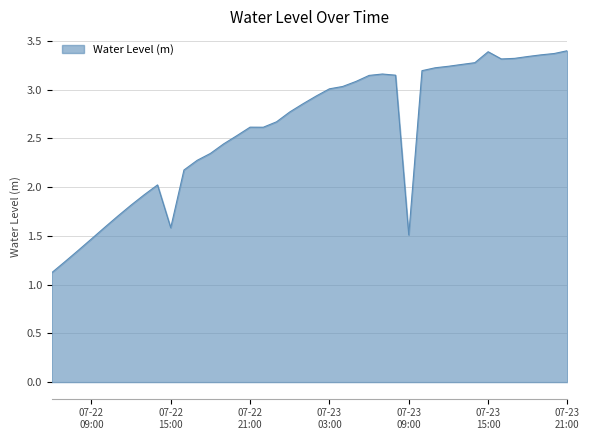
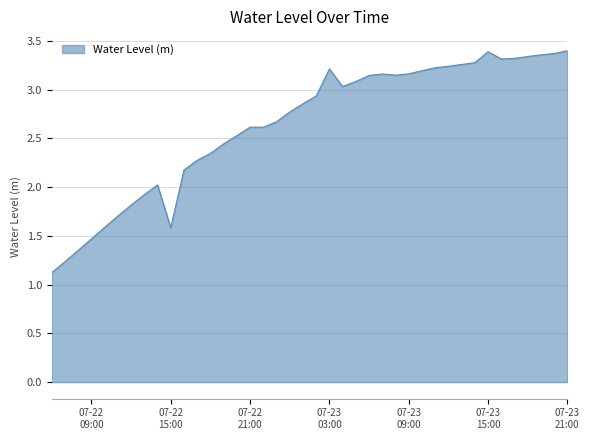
  {
    "07-22 09:00": 1.5,
    "07-22 15:00": 1.6,
    "07-22 21:00": 2.6,
-   "07-23 03:00": 3.0,
-   "07-23 09:00": 1.5,
+   "07-23 03:00": 3.2,
+   "07-23 09:00": 3.2,
    "07-23 15:00": 3.4,
    "07-23 21:00": 3.4
  }
